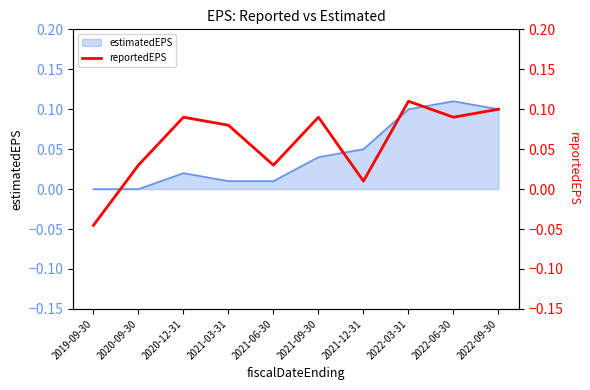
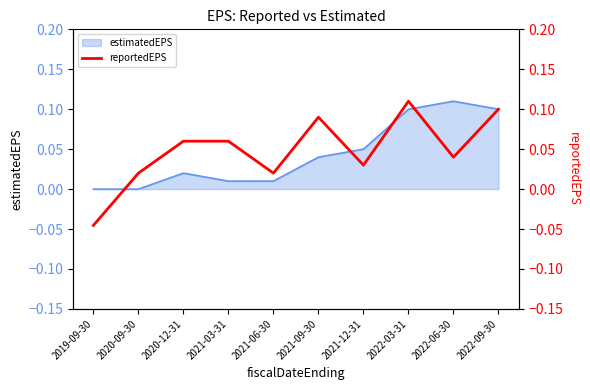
  {
    "estimatedEPS": {
      "2019-09-30": 0.00,
      "2020-09-30": 0.00,
      "2020-12-31": 0.02,
      "2021-03-31": 0.01,
      "2021-06-30": 0.01,
      "2021-09-30": 0.04,
      "2021-12-31": 0.05,
      "2022-03-31": 0.10,
      "2022-06-30": 0.11,
      "2022-09-30": 0.10
    },
    "reportedEPS": {
      "2019-09-30": -0.05,
-     "2020-09-30": 0.03,
-     "2020-12-31": 0.09,
-     "2021-03-31": 0.08,
-     "2021-06-30": 0.03,
+     "2020-09-30": 0.02,
+     "2020-12-31": 0.06,
+     "2021-03-31": 0.06,
+     "2021-06-30": 0.02,
      "2021-09-30": 0.09,
-     "2021-12-31": 0.01,
+     "2021-12-31": 0.03,
      "2022-03-31": 0.11,
-     "2022-06-30": 0.09,
+     "2022-06-30": 0.04,
      "2022-09-30": 0.10
    }
  }
